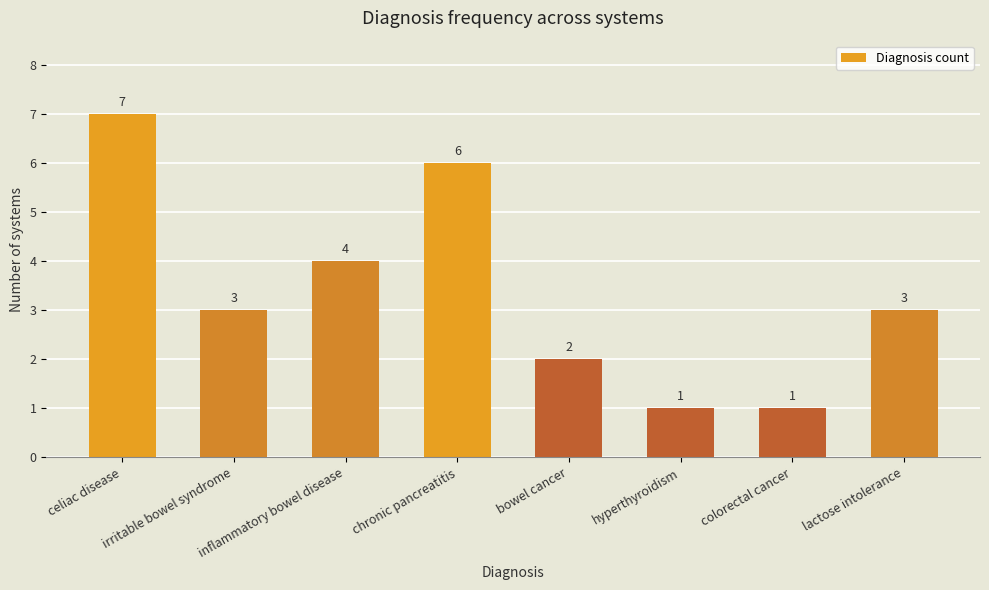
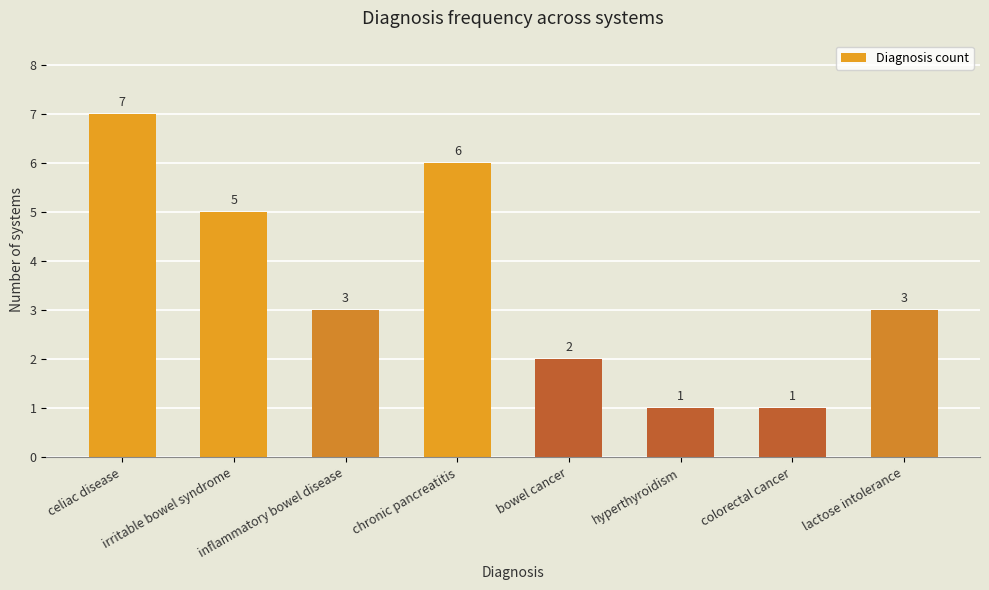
  {
    "celiac disease": 7,
-   "irritable bowel syndrome": 3,
-   "inflammatory bowel disease": 4,
+   "irritable bowel syndrome": 5,
+   "inflammatory bowel disease": 3,
    "chronic pancreatitis": 6,
    "bowel cancer": 2,
    "hyperthyroidism": 1,
    "colorectal cancer": 1,
    "lactose intolerance": 3
  }
